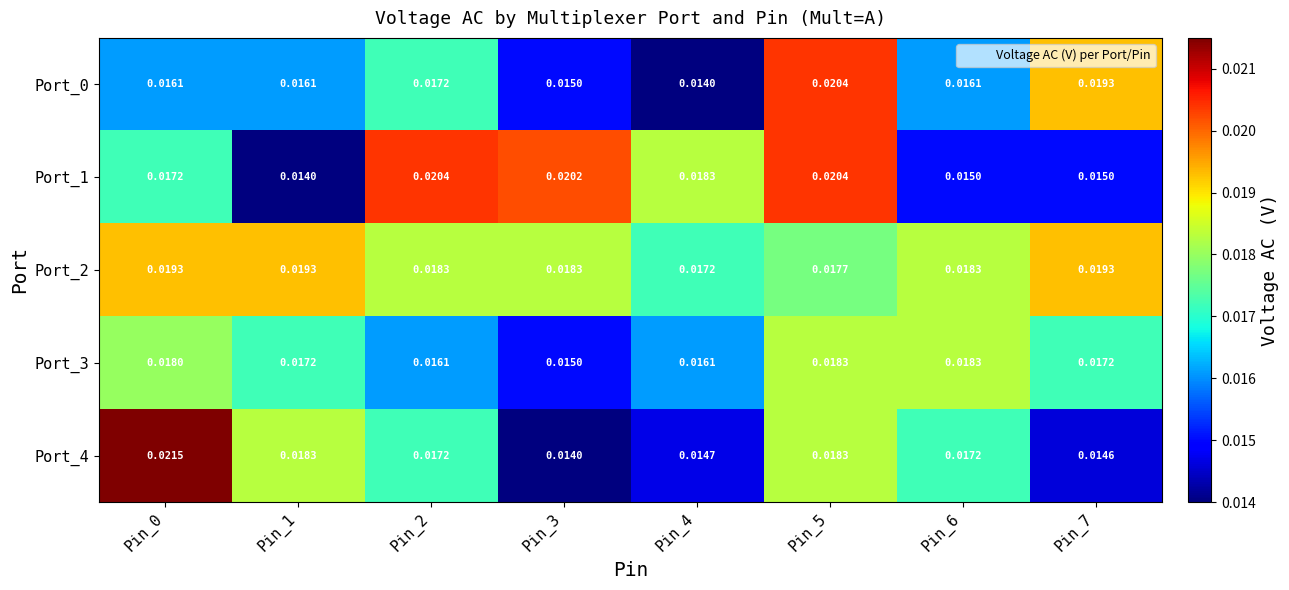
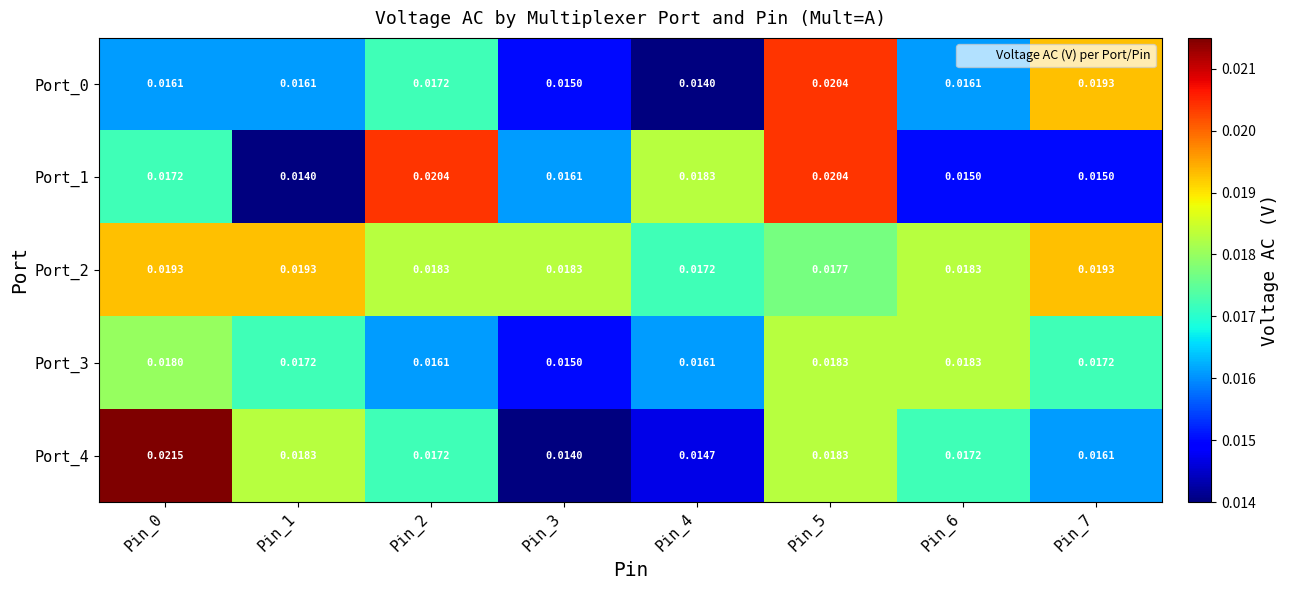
  {
    "Port_0": {
      "Pin_0": 0.0161,
      "Pin_1": 0.0161,
      "Pin_2": 0.0172,
      "Pin_3": 0.0150,
      "Pin_4": 0.0140,
      "Pin_5": 0.0204,
      "Pin_6": 0.0161,
      "Pin_7": 0.0193
    },
    "Port_1": {
      "Pin_0": 0.0172,
      "Pin_1": 0.0140,
      "Pin_2": 0.0204,
-     "Pin_3": 0.0202,
+     "Pin_3": 0.0161,
      "Pin_4": 0.0183,
      "Pin_5": 0.0204,
      "Pin_6": 0.0150,
      "Pin_7": 0.0150
    },
    "Port_2": {
      "Pin_0": 0.0193,
      "Pin_1": 0.0193,
      "Pin_2": 0.0183,
      "Pin_3": 0.0183,
      "Pin_4": 0.0172,
      "Pin_5": 0.0177,
      "Pin_6": 0.0183,
      "Pin_7": 0.0193
    },
    "Port_3": {
      "Pin_0": 0.0180,
      "Pin_1": 0.0172,
      "Pin_2": 0.0161,
      "Pin_3": 0.0150,
      "Pin_4": 0.0161,
      "Pin_5": 0.0183,
      "Pin_6": 0.0183,
      "Pin_7": 0.0172
    },
    "Port_4": {
      "Pin_0": 0.0215,
      "Pin_1": 0.0183,
      "Pin_2": 0.0172,
      "Pin_3": 0.0140,
      "Pin_4": 0.0147,
      "Pin_5": 0.0183,
      "Pin_6": 0.0172,
-     "Pin_7": 0.0146
+     "Pin_7": 0.0161
    }
  }
